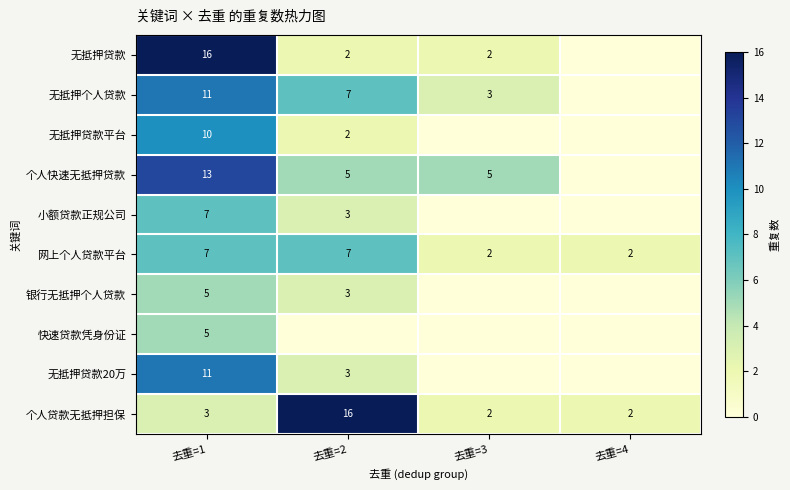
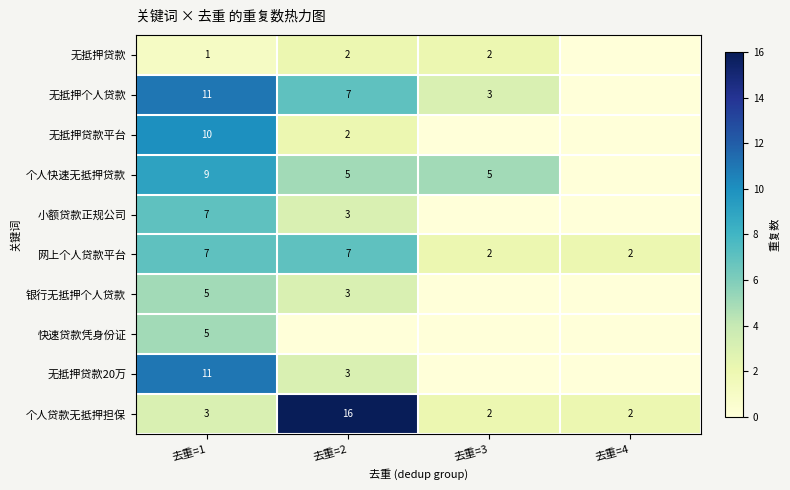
  {
    "无抵押贷款": {
-     "去重=1": 16,
+     "去重=1": 1,
      "去重=2": 2,
      "去重=3": 2
    },
    "无抵押个人贷款": {
      "去重=1": 11,
      "去重=2": 7,
      "去重=3": 3
    },
    "无抵押贷款平台": {
      "去重=1": 10,
      "去重=2": 2
    },
    "个人快速无抵押贷款": {
-     "去重=1": 13,
+     "去重=1": 9,
      "去重=2": 5,
      "去重=3": 5
    },
    "小额贷款正规公司": {
      "去重=1": 7,
      "去重=2": 3
    },
    "网上个人贷款平台": {
      "去重=1": 7,
      "去重=2": 7,
      "去重=3": 2,
      "去重=4": 2
    },
    "银行无抵押个人贷款": {
      "去重=1": 5,
      "去重=2": 3
    },
    "快速贷款凭身份证": {
      "去重=1": 5
    },
    "无抵押贷款20万": {
      "去重=1": 11,
      "去重=2": 3
    },
    "个人贷款无抵押担保": {
      "去重=1": 3,
      "去重=2": 16,
      "去重=3": 2,
      "去重=4": 2
    }
  }
